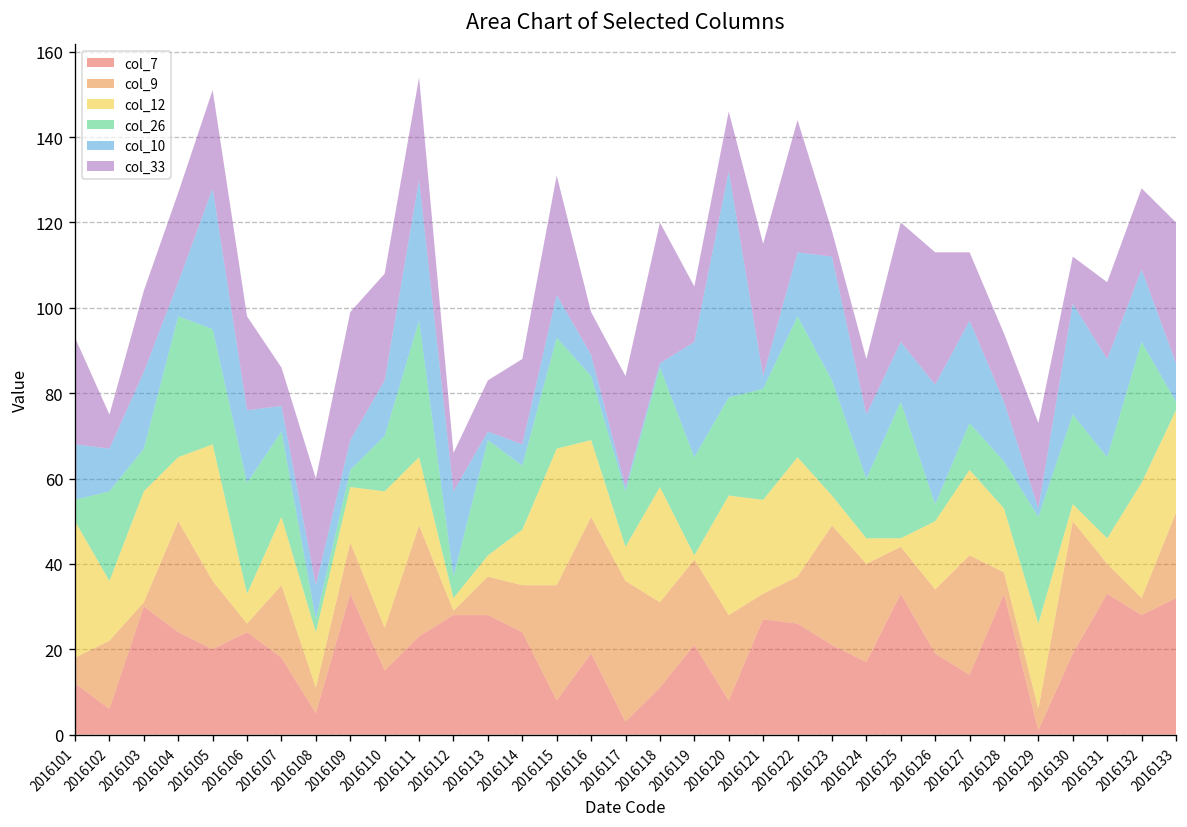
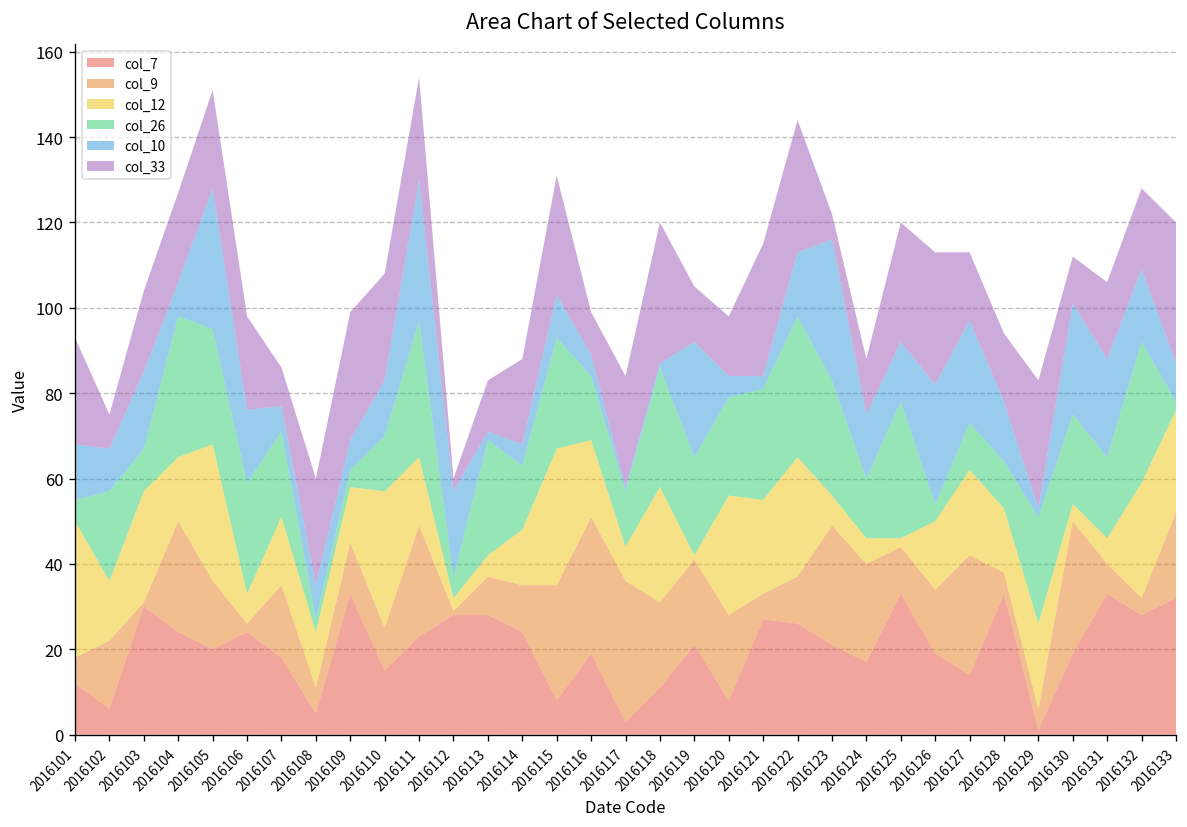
  {
    "col_26": {
      "2016101": 5,
      "2016102": 21,
      "2016103": 10,
      "2016104": 33,
      "2016105": 27,
      "2016106": 26,
      "2016107": 20,
      "2016108": 3,
      "2016109": 4,
      "2016110": 13,
      "2016111": 32,
      "2016112": 5,
      "2016113": 27,
      "2016114": 15,
      "2016115": 26,
      "2016116": 15,
      "2016117": 13,
      "2016118": 28,
      "2016119": 23,
      "2016120": 23,
      "2016121": 26,
      "2016122": 33,
      "2016123": 27,
      "2016124": 14,
      "2016125": 32,
      "2016126": 4,
      "2016127": 11,
      "2016128": 11,
      "2016129": 25,
      "2016130": 21,
      "2016131": 19,
      "2016132": 33,
      "2016133": 2
    },
    "col_10": {
      "2016101": 13,
      "2016102": 10,
      "2016103": 18,
      "2016104": 8,
      "2016105": 33,
      "2016106": 17,
      "2016107": 6,
      "2016108": 8,
      "2016109": 7,
      "2016110": 13,
      "2016111": 33,
      "2016112": 20,
      "2016113": 2,
      "2016114": 5,
      "2016115": 10,
      "2016116": 5,
      "2016117": 1,
      "2016118": 1,
      "2016119": 27,
-     "2016120": 53,
+     "2016120": 5,
      "2016121": 3,
      "2016122": 15,
-     "2016123": 29,
+     "2016123": 33,
      "2016124": 15,
      "2016125": 14,
      "2016126": 28,
      "2016127": 24,
      "2016128": 14,
      "2016129": 2,
      "2016130": 26,
      "2016131": 23,
      "2016132": 17,
      "2016133": 9
    },
    "col_33": {
      "2016101": 25,
      "2016102": 8,
      "2016103": 19,
      "2016104": 21,
      "2016105": 23,
      "2016106": 22,
      "2016107": 9,
      "2016108": 25,
      "2016109": 30,
      "2016110": 25,
      "2016111": 24,
-     "2016112": 9,
+     "2016112": 3,
      "2016113": 12,
      "2016114": 20,
      "2016115": 28,
      "2016116": 10,
      "2016117": 26,
      "2016118": 33,
      "2016119": 13,
      "2016120": 14,
      "2016121": 31,
      "2016122": 31,
      "2016123": 6,
      "2016124": 13,
      "2016125": 28,
      "2016126": 31,
      "2016127": 16,
      "2016128": 16,
-     "2016129": 20,
+     "2016129": 30,
      "2016130": 11,
      "2016131": 18,
      "2016132": 19,
      "2016133": 33
    }
  }
